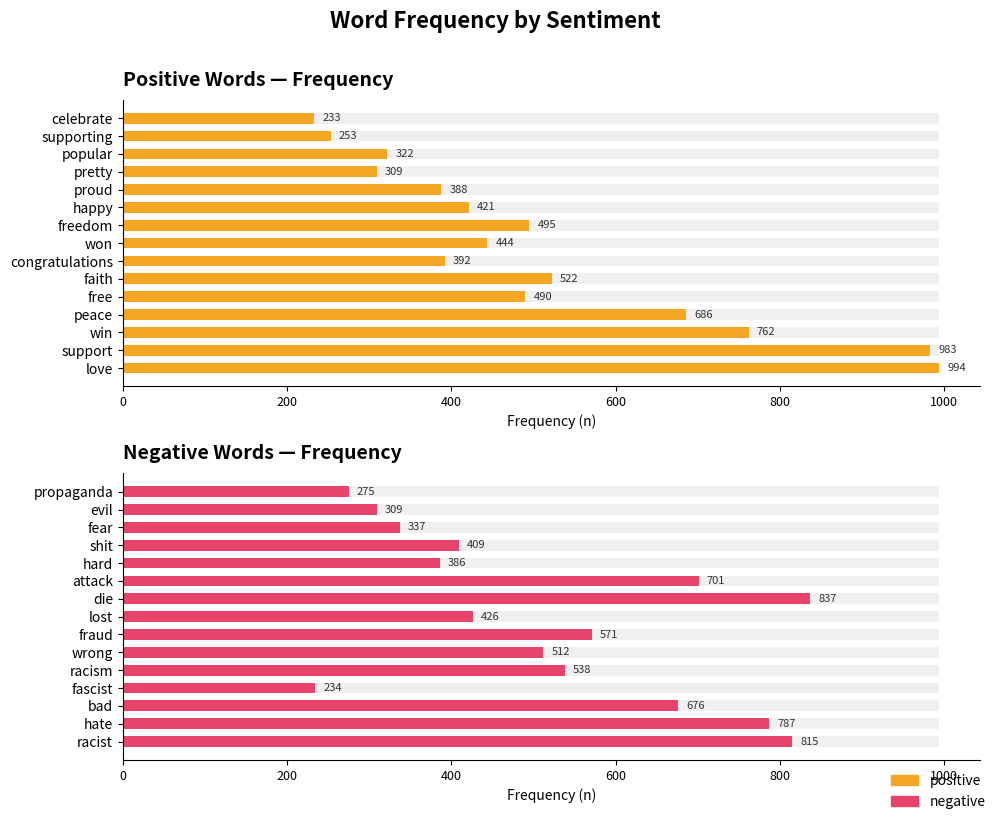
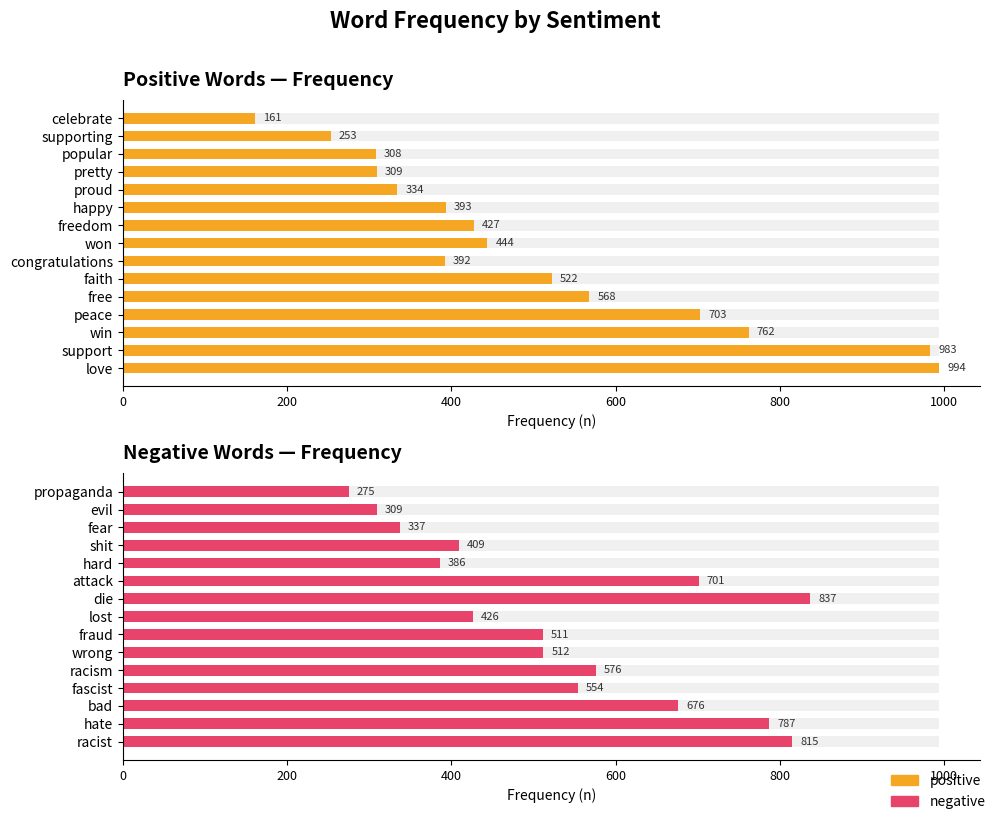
  {
    "Positive Words — Frequency": {
      "positive": {
-       "celebrate": 233,
-       "popular": 322,
-       "proud": 388,
-       "happy": 421,
-       "freedom": 495,
-       "free": 490,
-       "peace": 686,
+       "celebrate": 161,
+       "popular": 308,
+       "proud": 334,
+       "happy": 393,
+       "freedom": 427,
+       "free": 568,
+       "peace": 703,
        "love": 994
      }
    },
    "Negative Words — Frequency": {
      "negative": {
-       "fraud": 571,
-       "racism": 538,
-       "fascist": 234
+       "fraud": 511,
+       "racism": 576,
+       "fascist": 554
      }
    }
  }
